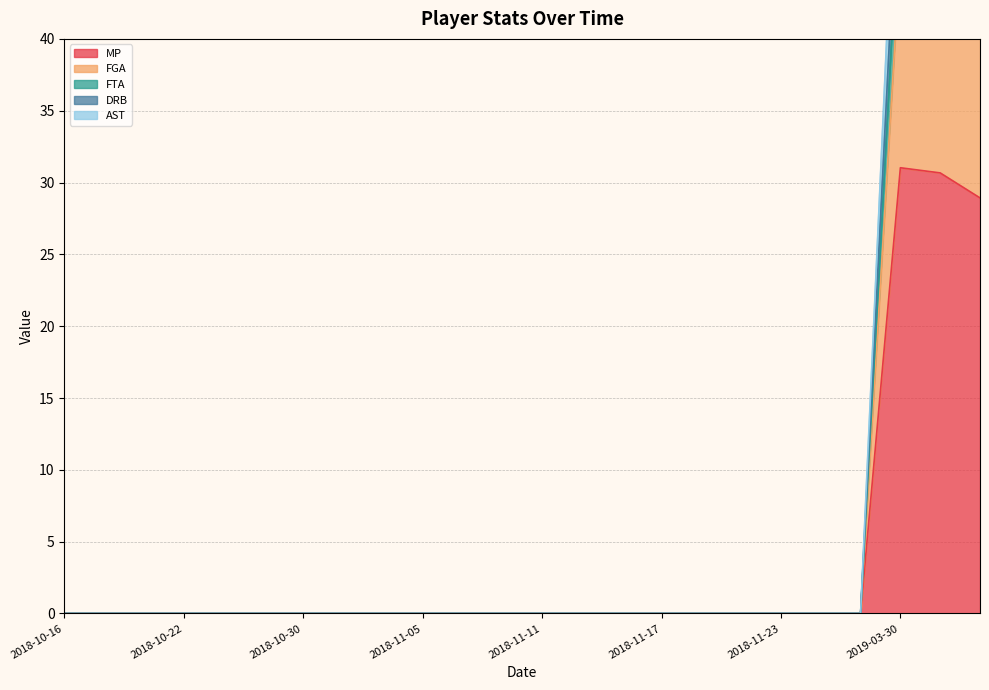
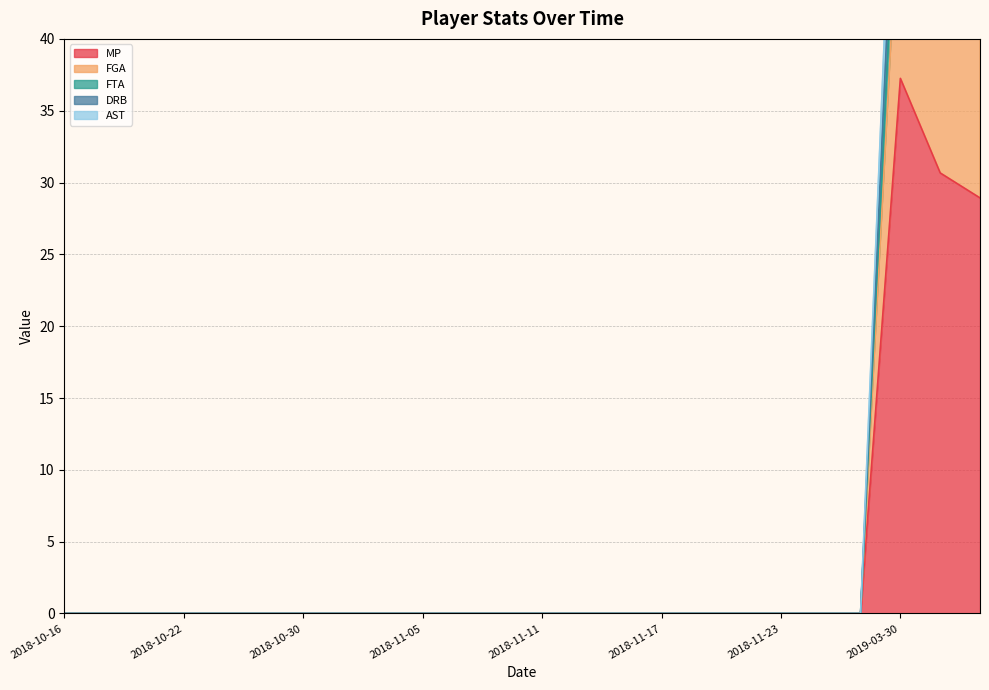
  {
    "MP": {
-     "2019-03-30": 31.0
+     "2019-03-30": 37.3
    }
  }
